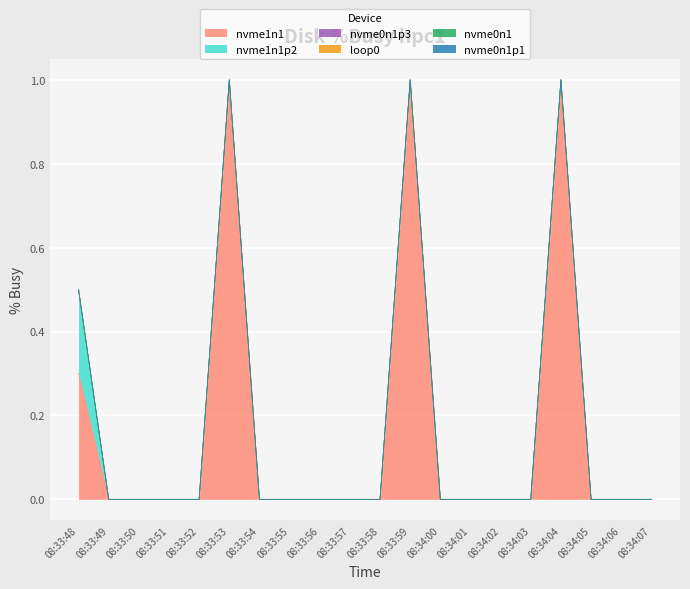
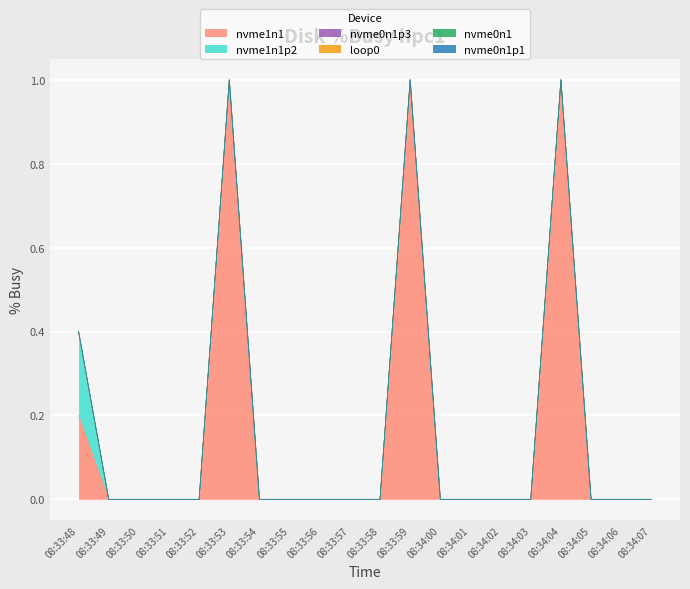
  {
    "nvme1n1": {
-     "08:33:48": 0.3
+     "08:33:48": 0.2
    }
  }
